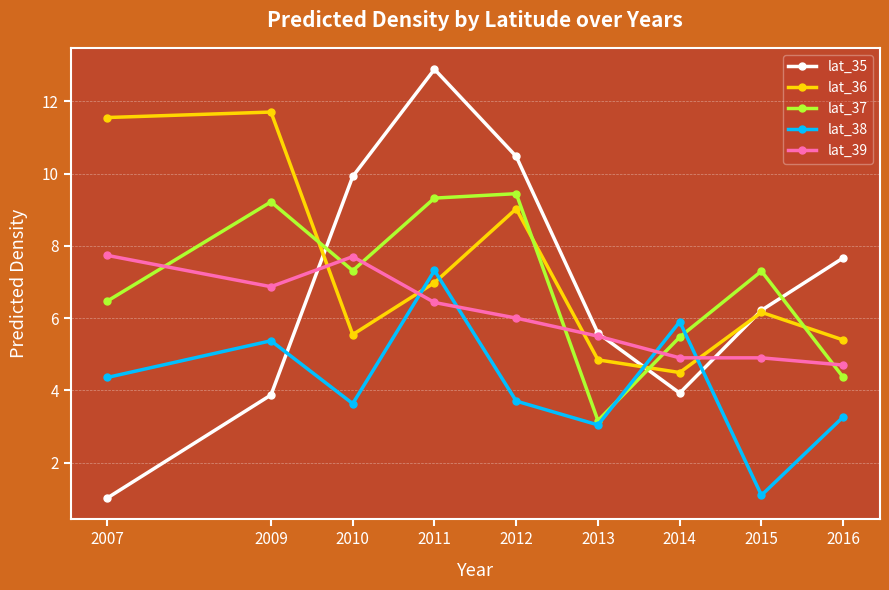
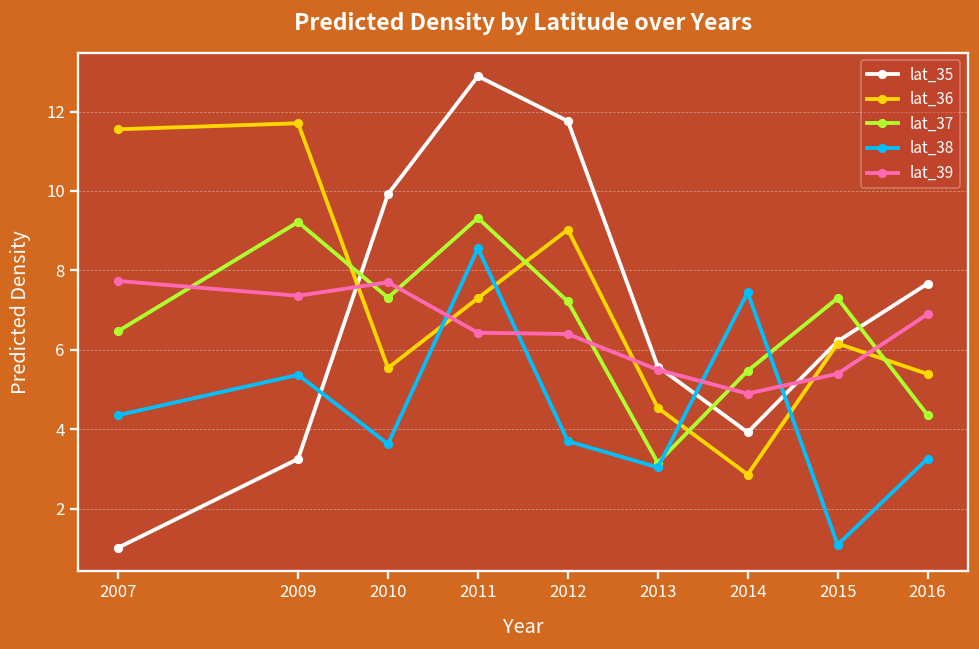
  {
    "lat_35": {
      "2007": 1.0,
-     "2009": 3.9,
+     "2009": 3.3,
      "2010": 9.9,
      "2011": 12.9,
-     "2012": 10.5,
+     "2012": 11.8,
      "2013": 5.6,
      "2014": 3.9,
      "2016": 7.7
    },
    "lat_36": {
      "2007": 11.6,
      "2009": 11.7,
      "2010": 5.5,
-     "2011": 7.0,
+     "2011": 7.3,
      "2012": 9.0,
-     "2013": 4.8,
-     "2014": 4.5,
+     "2013": 4.5,
+     "2014": 2.9,
      "2016": 5.4
    },
    "lat_37": {
      "2007": 6.5,
      "2009": 9.2,
      "2010": 7.3,
      "2011": 9.3,
-     "2012": 9.4,
+     "2012": 7.2,
      "2013": 3.2,
      "2014": 5.5,
      "2015": 7.3,
      "2016": 4.4
    },
    "lat_38": {
      "2007": 4.4,
      "2009": 5.4,
      "2010": 3.6,
-     "2011": 7.3,
+     "2011": 8.6,
      "2012": 3.7,
      "2013": 3.0,
-     "2014": 5.9,
+     "2014": 7.4,
      "2015": 1.1,
      "2016": 3.3
    },
    "lat_39": {
      "2007": 7.7,
-     "2009": 6.9,
+     "2009": 7.4,
      "2010": 7.7,
      "2011": 6.4,
-     "2012": 6.0,
+     "2012": 6.4,
      "2013": 5.5,
      "2014": 4.9,
-     "2015": 4.9,
-     "2016": 4.7
+     "2015": 5.4,
+     "2016": 6.9
    }
  }
